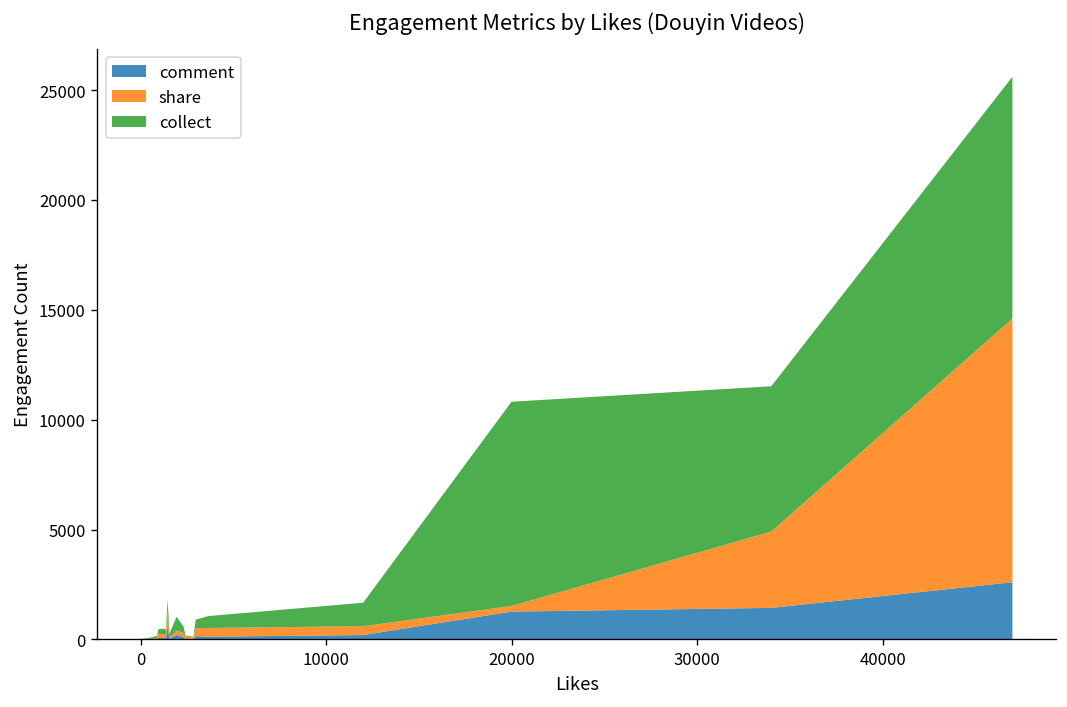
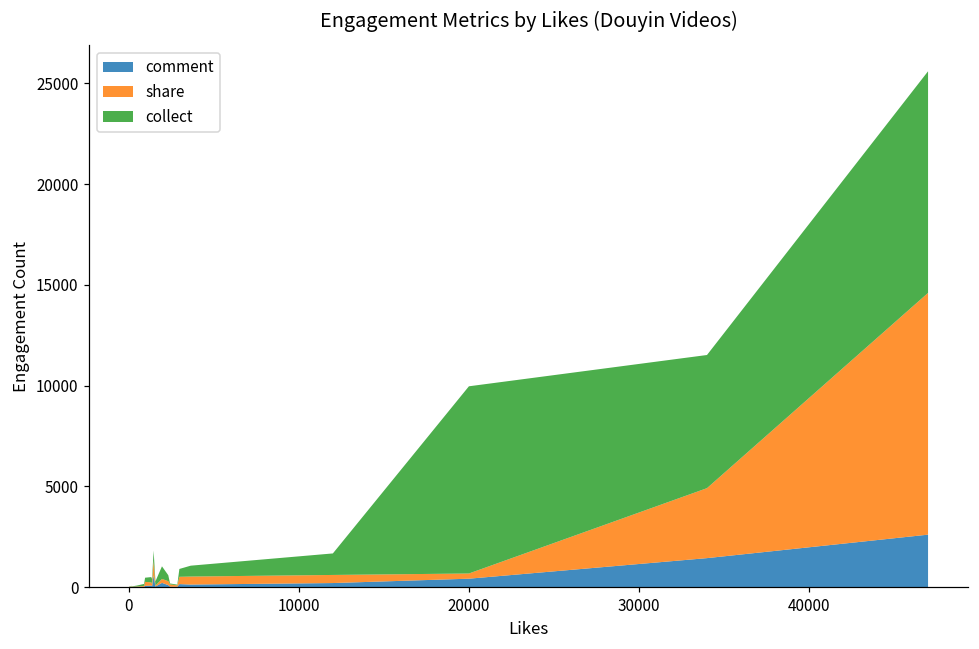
  {
    "comment": {
-     "20000": 1300
+     "20000": 400
    },
    "share": {
      "20000": 300
    },
    "collect": {
      "20000": 9300
    }
  }
